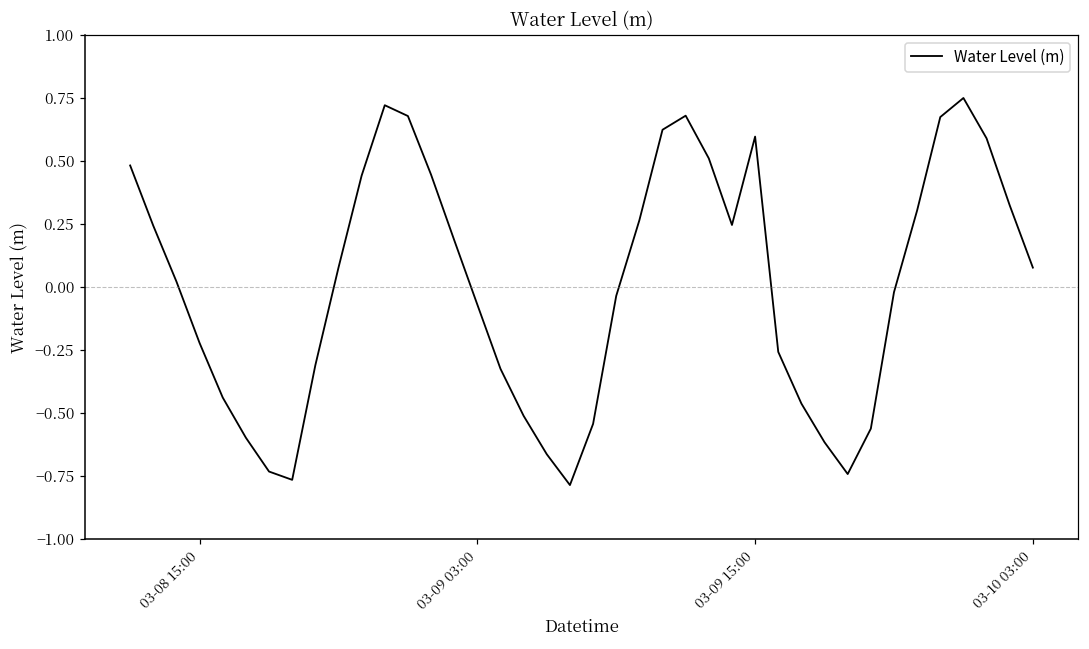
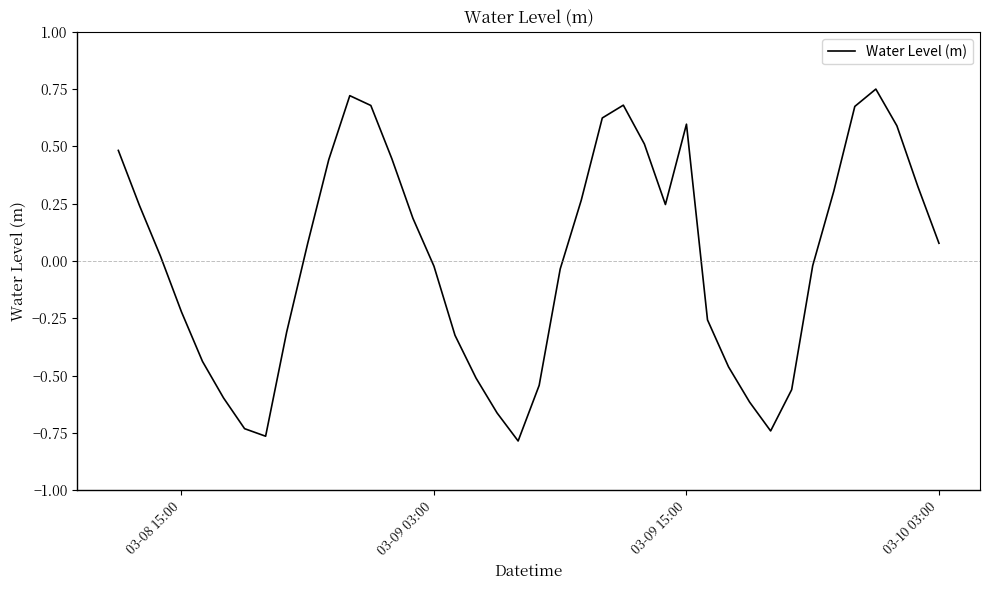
  {
    "03-08 15:00": -0.22,
-   "03-09 03:00": -0.07,
+   "03-09 03:00": -0.02,
    "03-09 15:00": 0.60,
    "03-10 03:00": 0.08
  }
